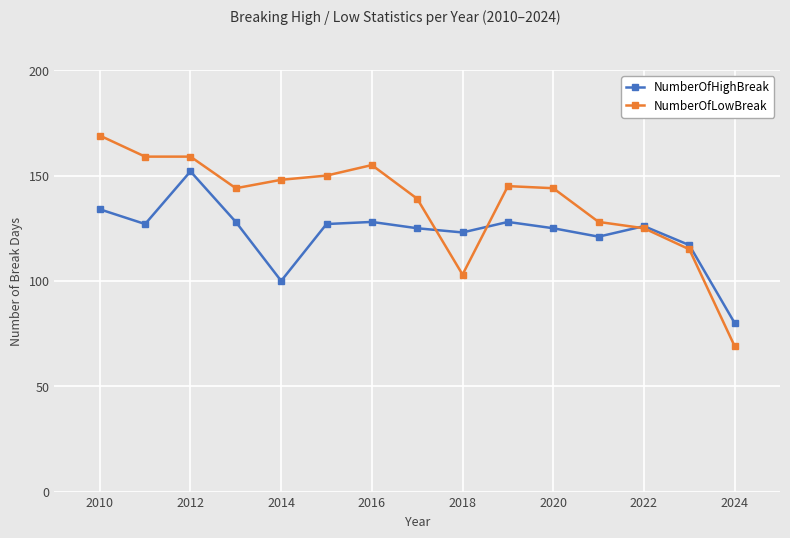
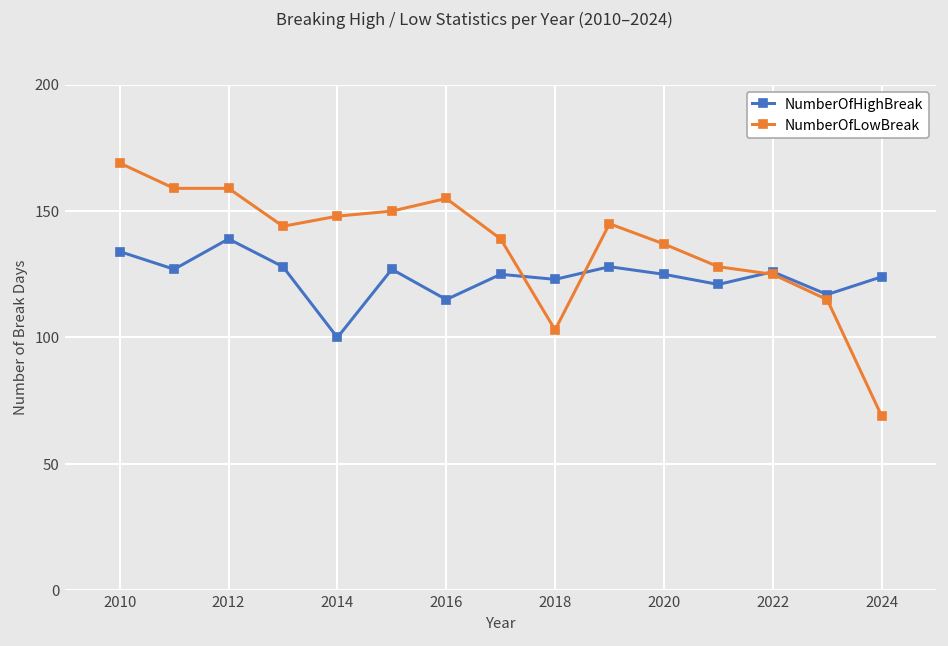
  {
    "NumberOfHighBreak": {
      "2010": 134,
-     "2012": 152,
+     "2012": 139,
      "2014": 100,
-     "2016": 128,
+     "2016": 115,
      "2018": 123,
      "2020": 125,
-     "2024": 80
+     "2024": 124
    },
    "NumberOfLowBreak": {
      "2010": 169,
      "2012": 159,
      "2014": 148,
      "2016": 155,
      "2018": 103,
-     "2020": 144,
+     "2020": 137,
      "2024": 69
    }
  }
